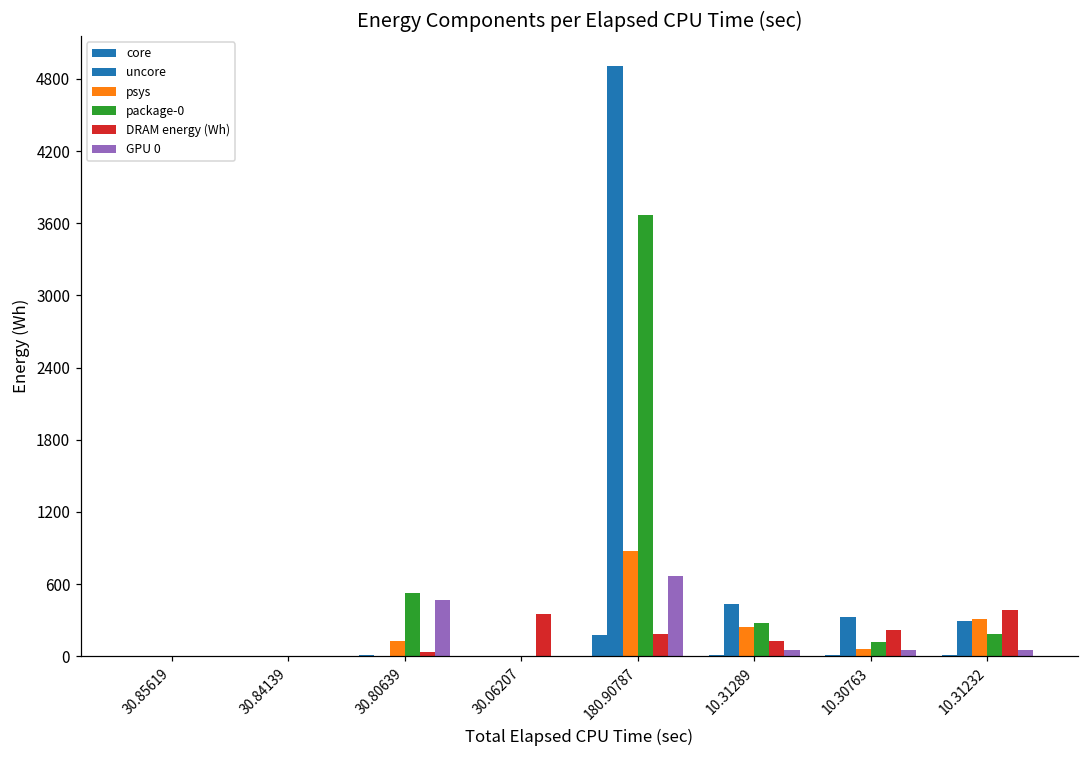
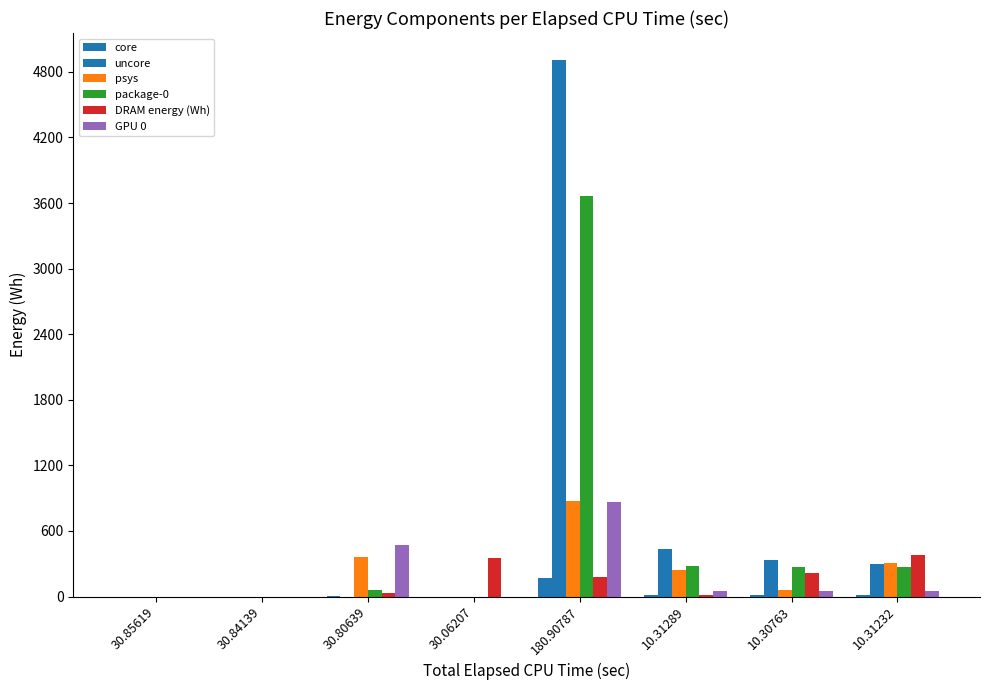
  {
    "psys": {
-     "30.80639": 120,
+     "30.80639": 360,
      "180.90787": 880,
      "10.31289": 250,
      "10.30763": 60,
      "10.31232": 310
    },
    "package-0": {
-     "30.80639": 530,
+     "30.80639": 60,
      "180.90787": 3670,
      "10.31289": 280,
-     "10.30763": 120,
-     "10.31232": 190
+     "10.30763": 270,
+     "10.31232": 270
    },
    "DRAM energy (Wh)": {
      "30.80639": 40,
      "30.06207": 350,
      "180.90787": 180,
-     "10.31289": 130,
+     "10.31289": 10,
      "10.30763": 220,
      "10.31232": 380
    },
    "GPU 0": {
      "30.80639": 470,
-     "180.90787": 670,
+     "180.90787": 860,
      "10.31289": 50,
      "10.30763": 50,
      "10.31232": 50
    }
  }
